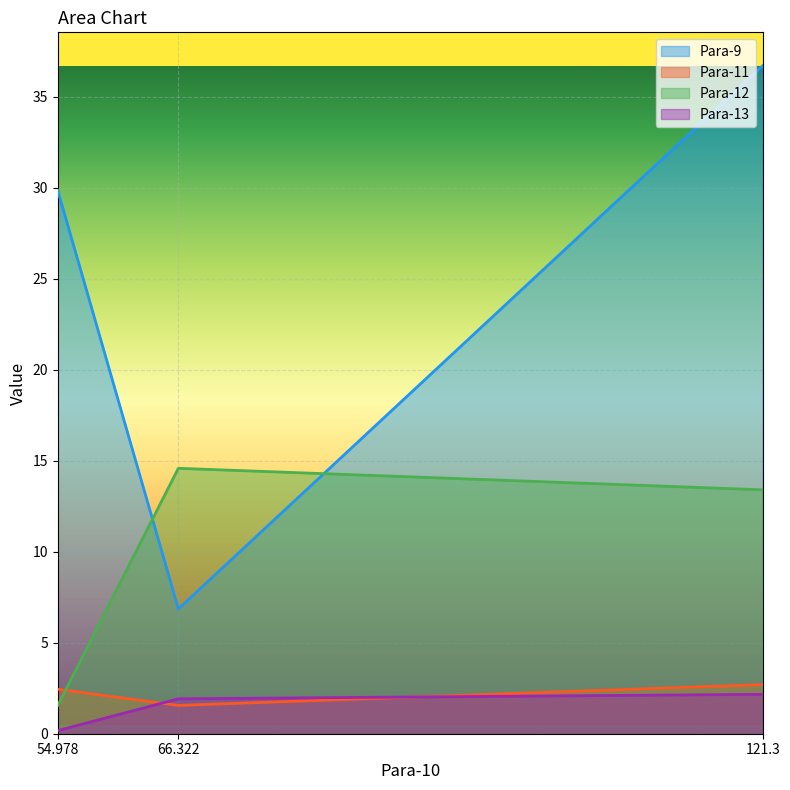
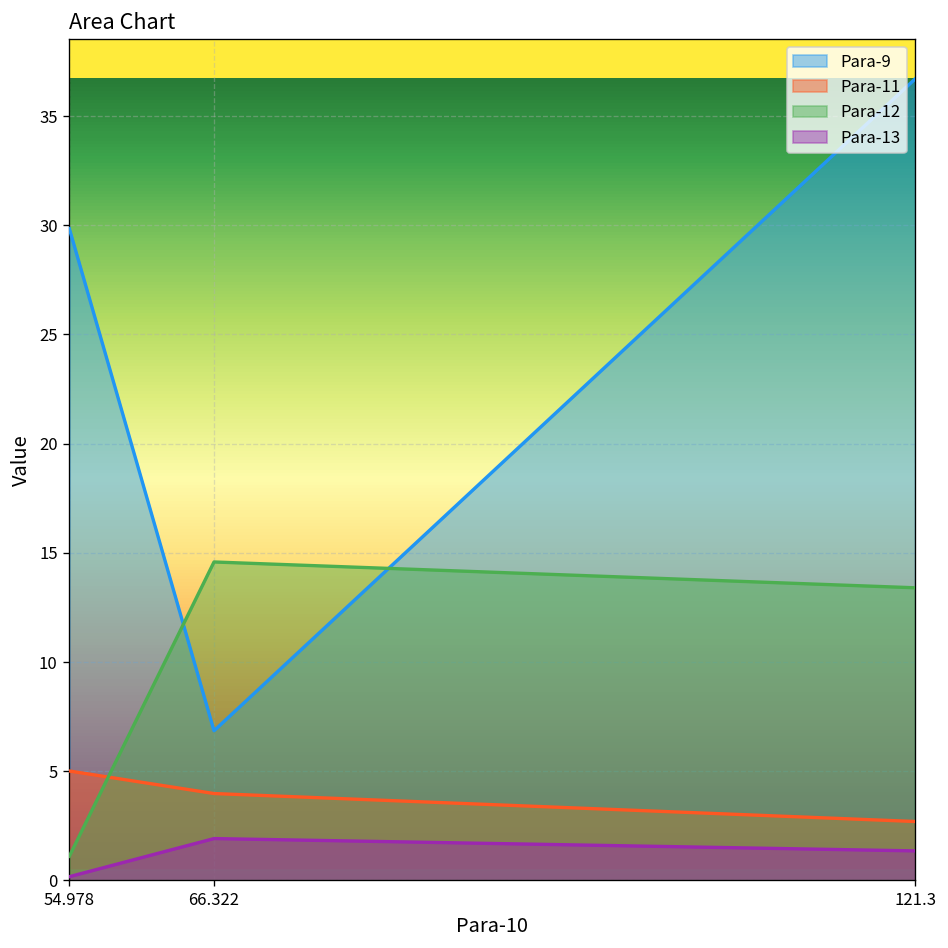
  {
    "Para-9": {
      "54.978": 29.8,
      "66.322": 6.9,
      "121.3": 36.7
    },
    "Para-11": {
-     "54.978": 2.4,
-     "66.322": 1.6,
+     "54.978": 5.0,
+     "66.322": 4.0,
      "121.3": 2.7
    },
    "Para-12": {
-     "54.978": 1.6,
+     "54.978": 1.1,
      "66.322": 14.6,
      "121.3": 13.4
    },
    "Para-13": {
      "66.322": 1.9,
-     "121.3": 2.2
+     "121.3": 1.4
    }
  }
